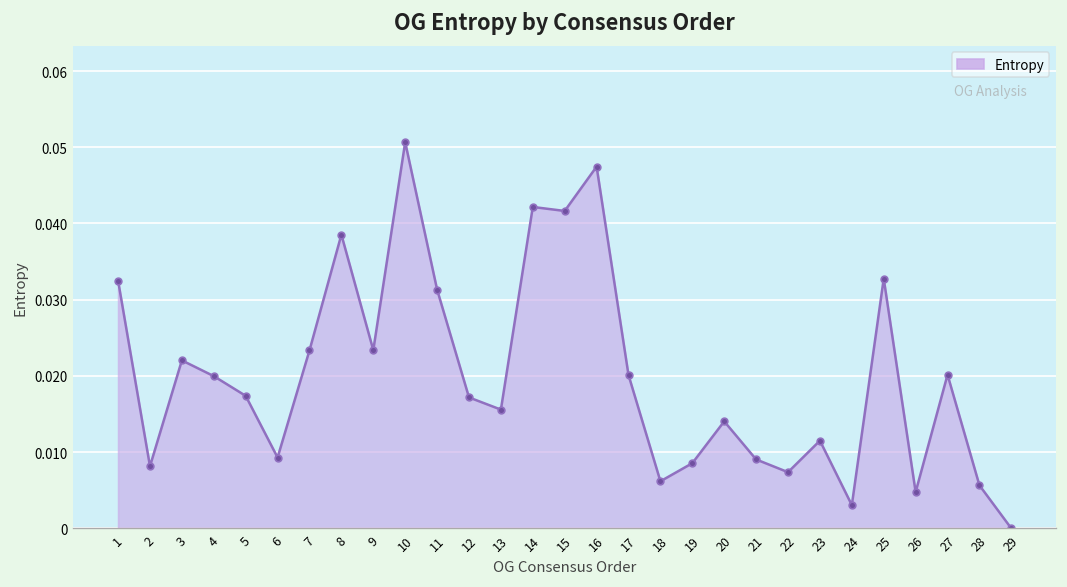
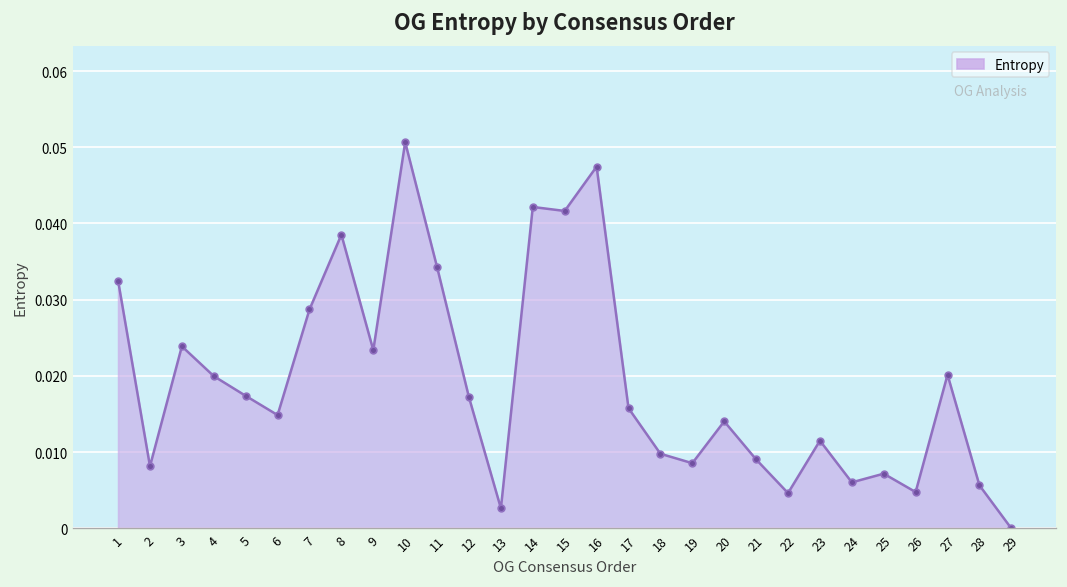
  {
    "1": 0.033,
    "2": 0.008,
-   "3": 0.022,
+   "3": 0.024,
    "4": 0.020,
    "5": 0.017,
-   "6": 0.009,
-   "7": 0.023,
+   "6": 0.015,
+   "7": 0.029,
    "8": 0.039,
    "9": 0.023,
    "10": 0.051,
-   "11": 0.031,
+   "11": 0.034,
    "12": 0.017,
-   "13": 0.016,
+   "13": 0.003,
    "14": 0.042,
    "15": 0.042,
    "16": 0.047,
-   "17": 0.020,
-   "18": 0.006,
+   "17": 0.016,
+   "18": 0.010,
    "19": 0.009,
    "20": 0.014,
    "21": 0.009,
-   "22": 0.007,
+   "22": 0.005,
    "23": 0.012,
-   "24": 0.003,
-   "25": 0.033,
+   "24": 0.006,
+   "25": 0.007,
    "26": 0.005,
    "27": 0.020,
    "28": 0.006,
    "29": 0.000
  }
